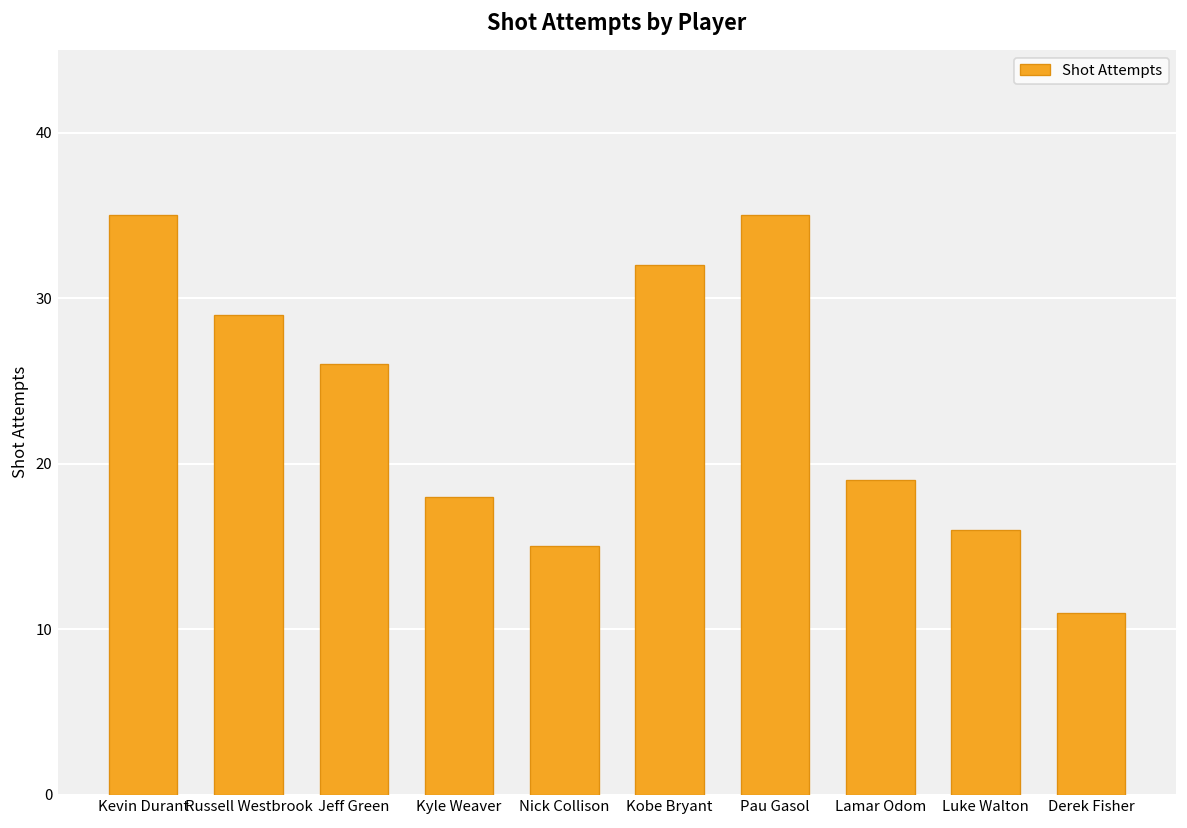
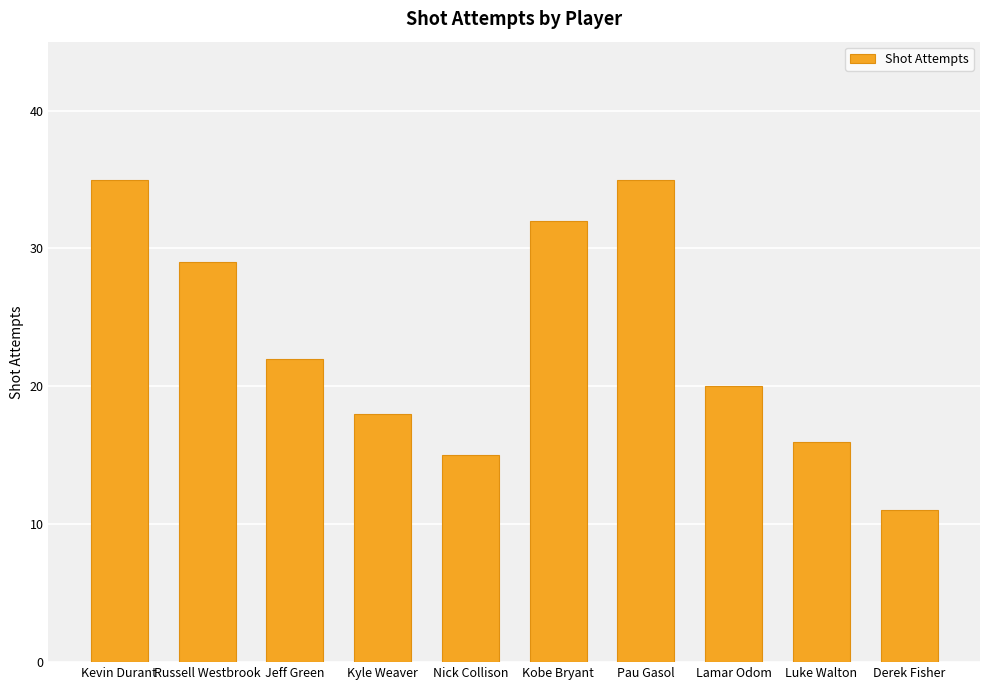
  {
    "Kevin Durant": 35,
    "Russell Westbrook": 29,
-   "Jeff Green": 26,
+   "Jeff Green": 22,
    "Kyle Weaver": 18,
    "Nick Collison": 15,
    "Kobe Bryant": 32,
    "Pau Gasol": 35,
-   "Lamar Odom": 19,
+   "Lamar Odom": 20,
    "Luke Walton": 16,
    "Derek Fisher": 11
  }
